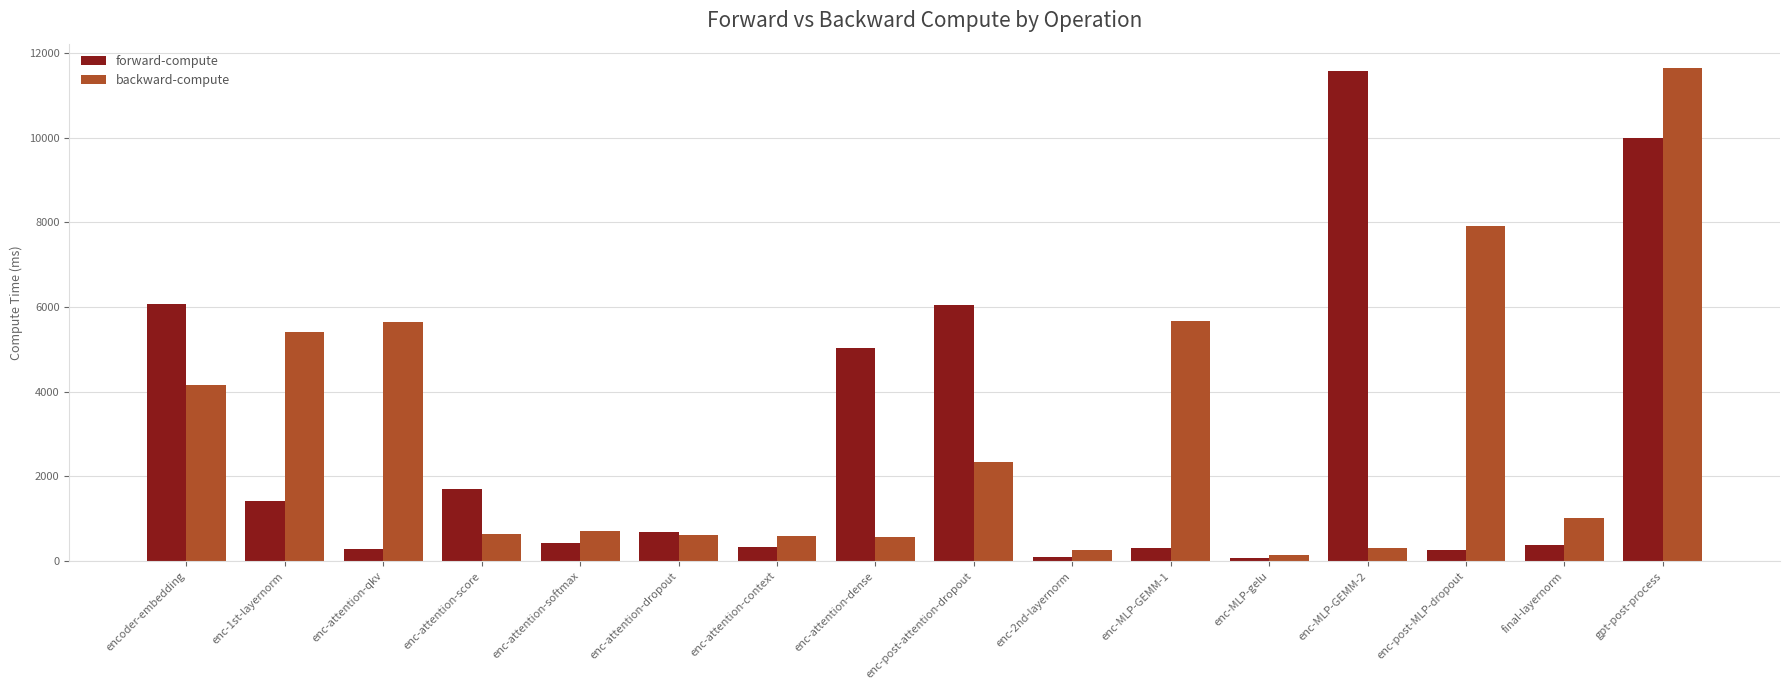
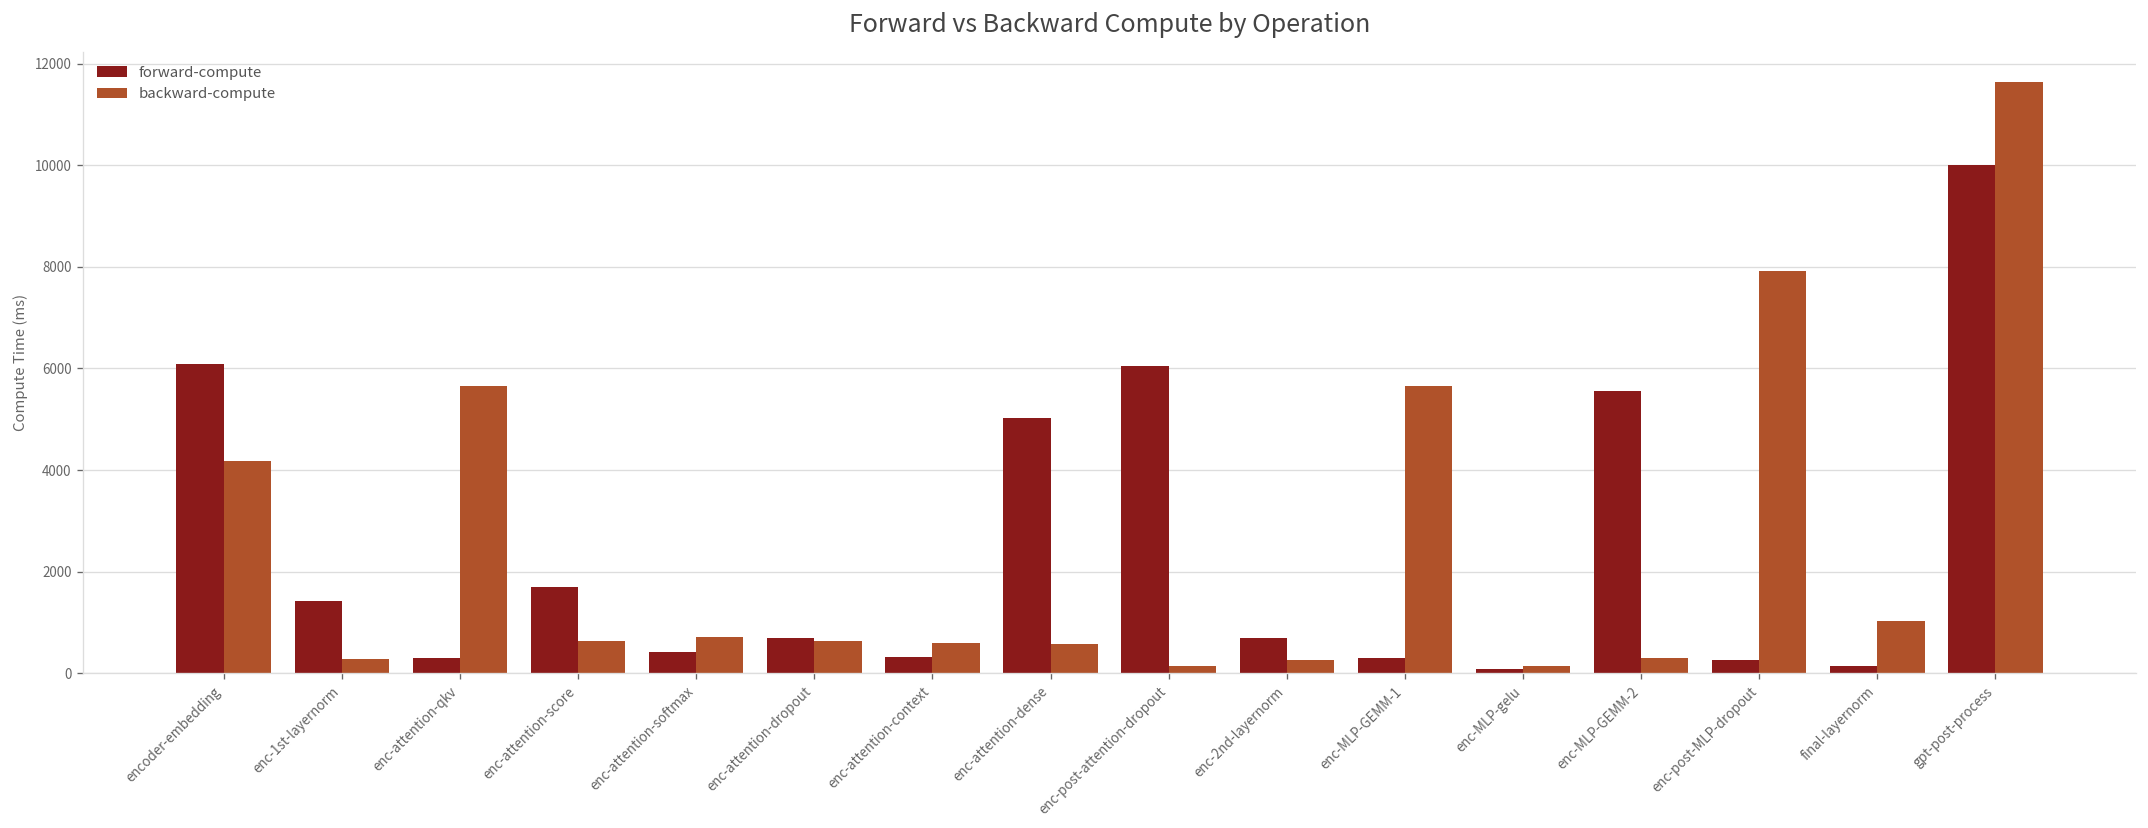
  {
    "forward-compute": {
      "encoder-embedding": 6100,
      "enc-1st-layernorm": 1400,
      "enc-attention-qkv": 300,
      "enc-attention-score": 1700,
      "enc-attention-softmax": 400,
      "enc-attention-dropout": 700,
      "enc-attention-context": 300,
      "enc-attention-dense": 5000,
      "enc-post-attention-dropout": 6000,
-     "enc-2nd-layernorm": 100,
+     "enc-2nd-layernorm": 700,
      "enc-MLP-GEMM-1": 300,
      "enc-MLP-gelu": 100,
-     "enc-MLP-GEMM-2": 11600,
+     "enc-MLP-GEMM-2": 5600,
      "enc-post-MLP-dropout": 300,
-     "final-layernorm": 400,
+     "final-layernorm": 100,
      "gpt-post-process": 10000
    },
    "backward-compute": {
      "encoder-embedding": 4200,
-     "enc-1st-layernorm": 5400,
+     "enc-1st-layernorm": 300,
      "enc-attention-qkv": 5600,
      "enc-attention-score": 600,
      "enc-attention-softmax": 700,
      "enc-attention-dropout": 600,
      "enc-attention-context": 600,
      "enc-attention-dense": 600,
-     "enc-post-attention-dropout": 2300,
+     "enc-post-attention-dropout": 100,
      "enc-2nd-layernorm": 300,
      "enc-MLP-GEMM-1": 5700,
      "enc-MLP-gelu": 100,
      "enc-MLP-GEMM-2": 300,
      "enc-post-MLP-dropout": 7900,
      "final-layernorm": 1000,
      "gpt-post-process": 11600
    }
  }
